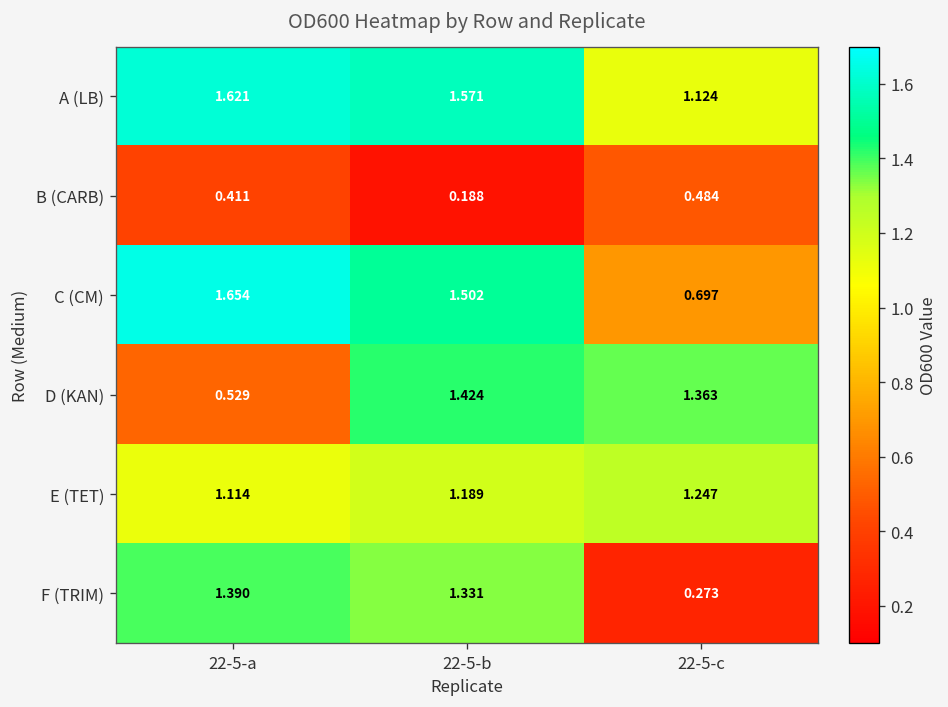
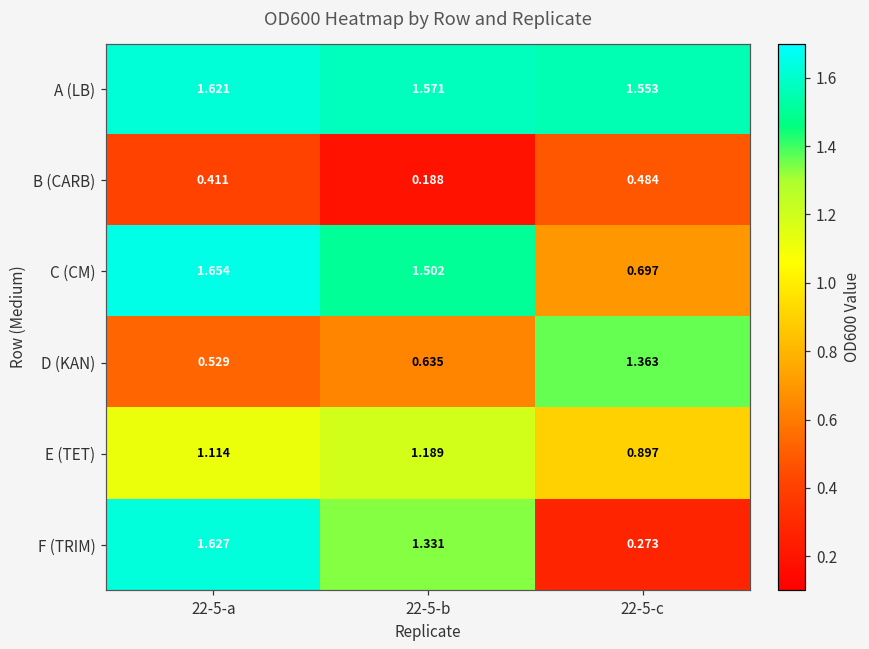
  {
    "A (LB)": {
      "22-5-a": 1.621,
      "22-5-b": 1.571,
-     "22-5-c": 1.124
+     "22-5-c": 1.553
    },
    "B (CARB)": {
      "22-5-a": 0.411,
      "22-5-b": 0.188,
      "22-5-c": 0.484
    },
    "C (CM)": {
      "22-5-a": 1.654,
      "22-5-b": 1.502,
      "22-5-c": 0.697
    },
    "D (KAN)": {
      "22-5-a": 0.529,
-     "22-5-b": 1.424,
+     "22-5-b": 0.635,
      "22-5-c": 1.363
    },
    "E (TET)": {
      "22-5-a": 1.114,
      "22-5-b": 1.189,
-     "22-5-c": 1.247
+     "22-5-c": 0.897
    },
    "F (TRIM)": {
-     "22-5-a": 1.390,
+     "22-5-a": 1.627,
      "22-5-b": 1.331,
      "22-5-c": 0.273
    }
  }
